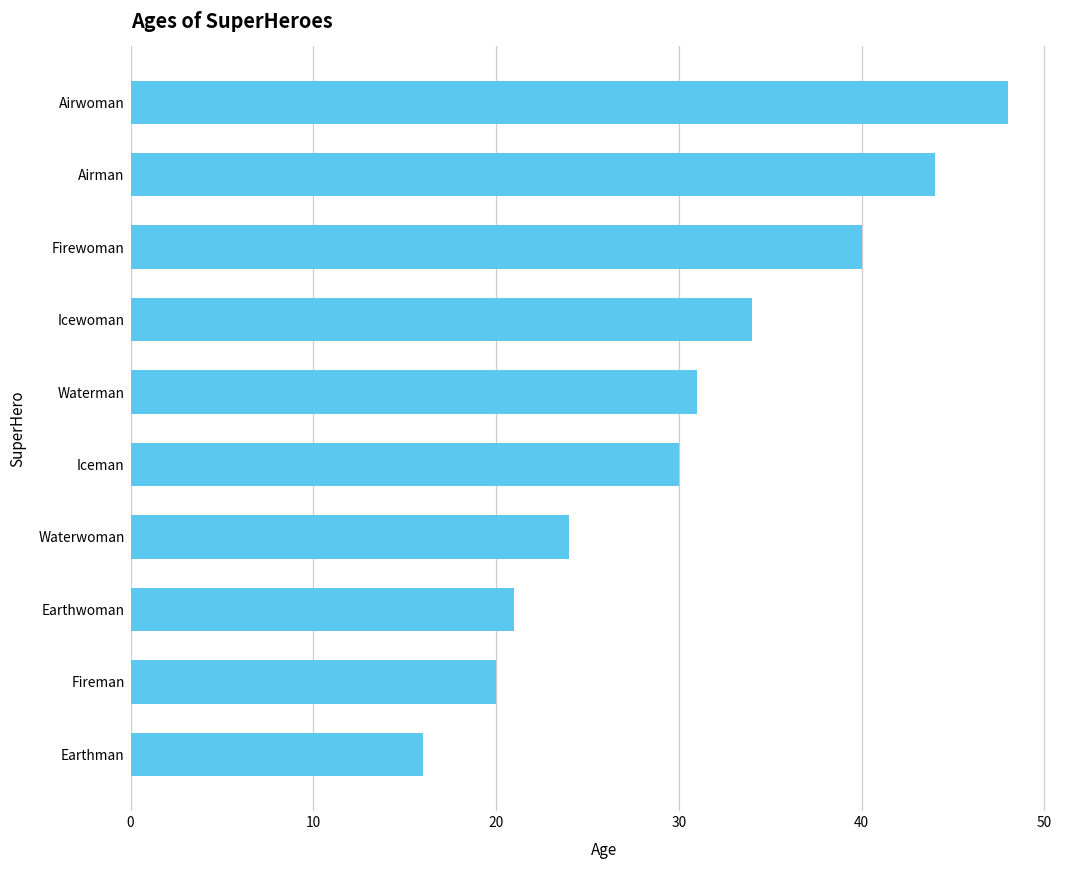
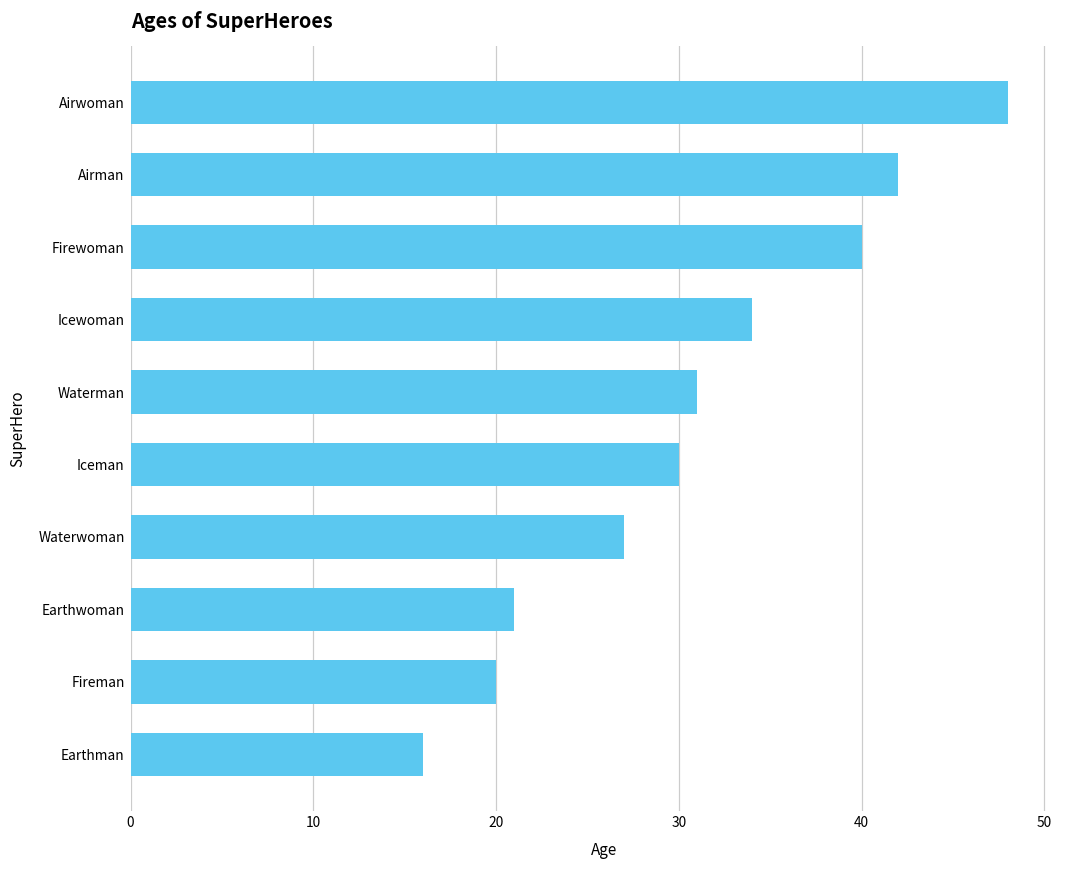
  {
    "Airwoman": 48,
-   "Airman": 44,
+   "Airman": 42,
    "Firewoman": 40,
    "Icewoman": 34,
    "Waterman": 31,
    "Iceman": 30,
-   "Waterwoman": 24,
+   "Waterwoman": 27,
    "Earthwoman": 21,
    "Fireman": 20,
    "Earthman": 16
  }
